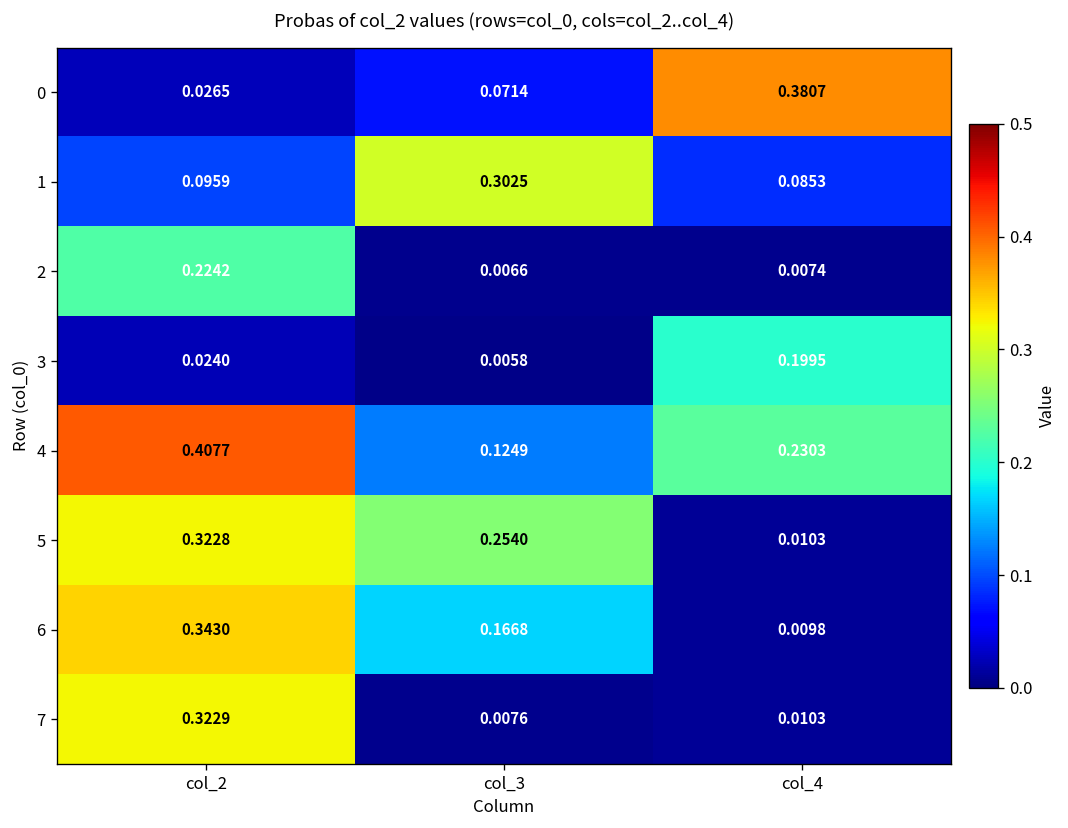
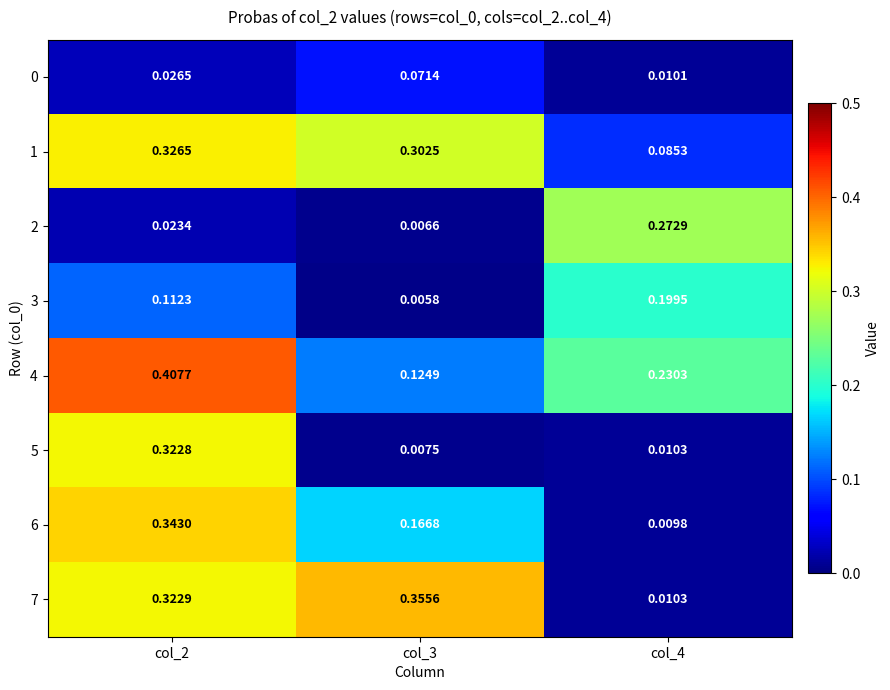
  {
    "0": {
      "col_2": 0.0265,
      "col_3": 0.0714,
-     "col_4": 0.3807
+     "col_4": 0.0101
    },
    "1": {
-     "col_2": 0.0959,
+     "col_2": 0.3265,
      "col_3": 0.3025,
      "col_4": 0.0853
    },
    "2": {
-     "col_2": 0.2242,
+     "col_2": 0.0234,
      "col_3": 0.0066,
-     "col_4": 0.0074
+     "col_4": 0.2729
    },
    "3": {
-     "col_2": 0.0240,
+     "col_2": 0.1123,
      "col_3": 0.0058,
      "col_4": 0.1995
    },
    "4": {
      "col_2": 0.4077,
      "col_3": 0.1249,
      "col_4": 0.2303
    },
    "5": {
      "col_2": 0.3228,
-     "col_3": 0.2540,
+     "col_3": 0.0075,
      "col_4": 0.0103
    },
    "6": {
      "col_2": 0.3430,
      "col_3": 0.1668,
      "col_4": 0.0098
    },
    "7": {
      "col_2": 0.3229,
-     "col_3": 0.0076,
+     "col_3": 0.3556,
      "col_4": 0.0103
    }
  }
